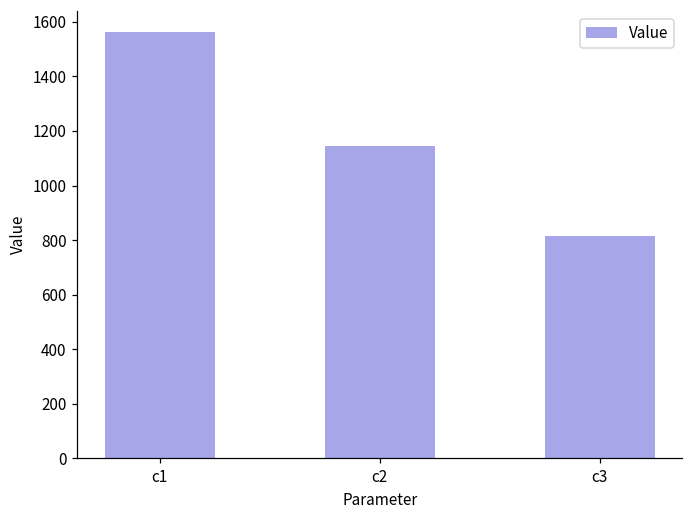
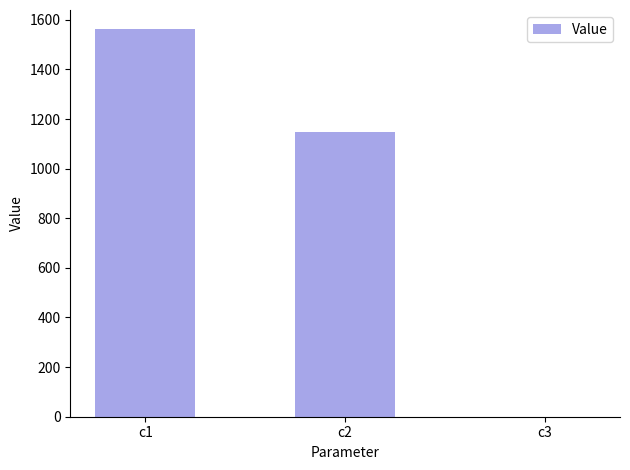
  {
    "c1": 1560,
    "c2": 1150,
-   "c3": 820
+   "c3": 0
  }
